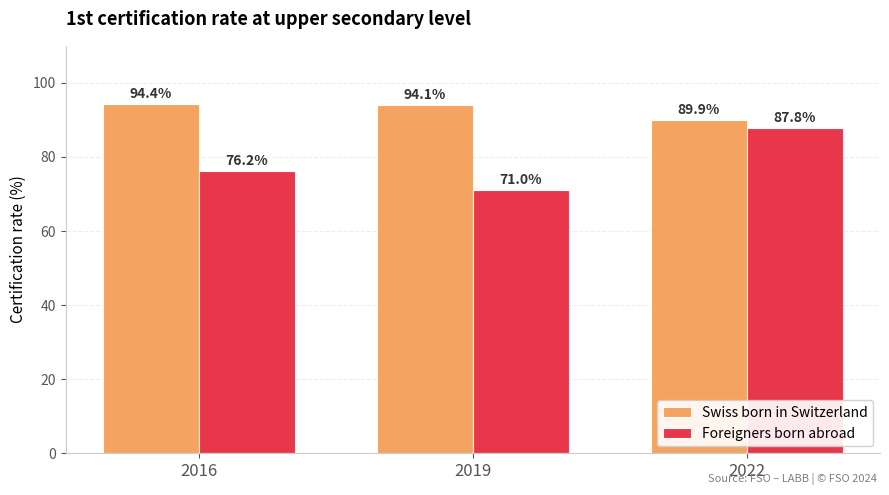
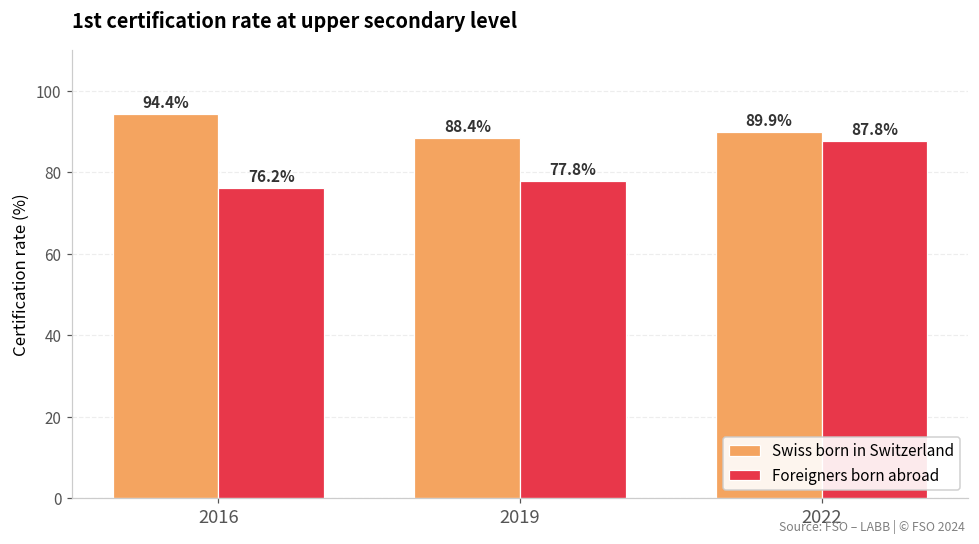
  {
    "Swiss born in Switzerland": {
      "2016": "94.4%",
-     "2019": "94.1%",
+     "2019": "88.4%",
      "2022": "89.9%"
    },
    "Foreigners born abroad": {
      "2016": "76.2%",
-     "2019": "71.0%",
+     "2019": "77.8%",
      "2022": "87.8%"
    }
  }
